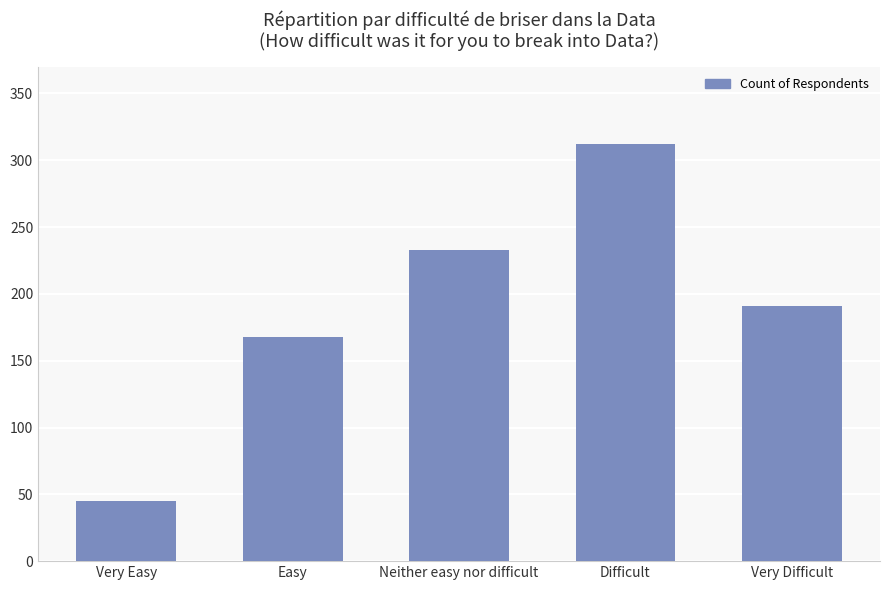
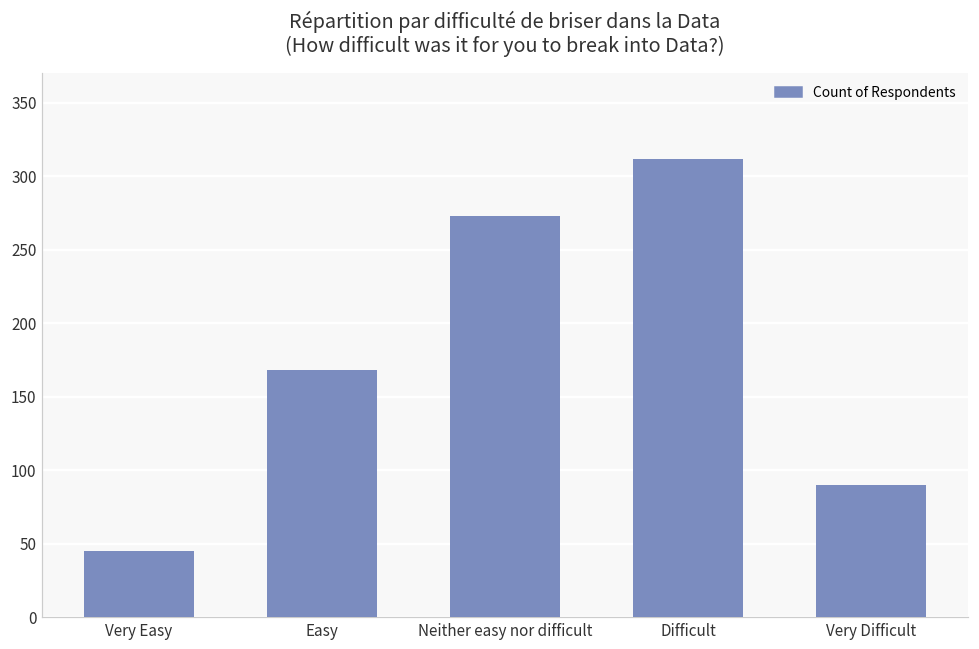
  {
    "Very Easy": 45,
    "Easy": 168,
-   "Neither easy nor difficult": 233,
+   "Neither easy nor difficult": 273,
    "Difficult": 312,
-   "Very Difficult": 191
+   "Very Difficult": 90
  }
